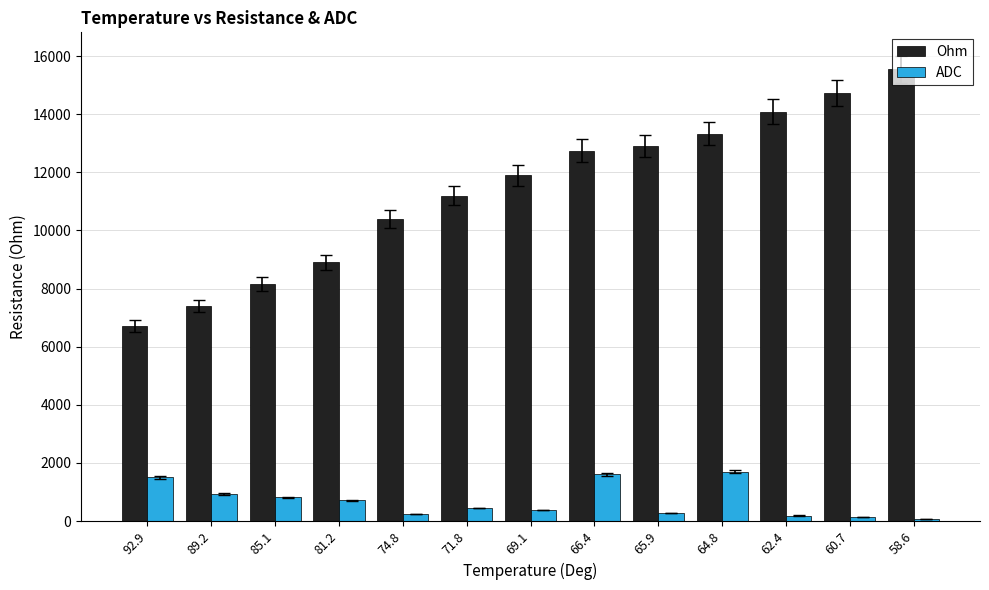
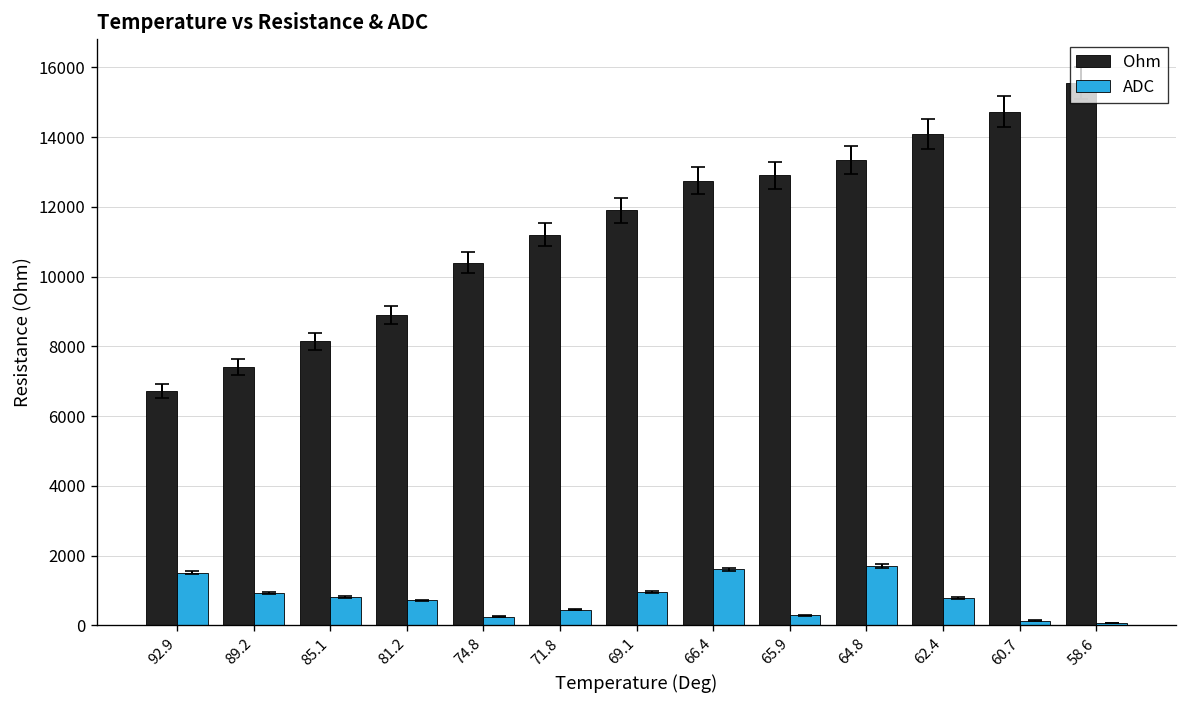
  {
    "ADC": {
      "92.9": 1500,
      "89.2": 900,
      "85.1": 800,
      "81.2": 700,
      "74.8": 200,
      "71.8": 500,
-     "69.1": 400,
+     "69.1": 1000,
      "66.4": 1600,
      "65.9": 300,
      "64.8": 1700,
-     "62.4": 200,
+     "62.4": 800,
      "60.7": 100
    }
  }
